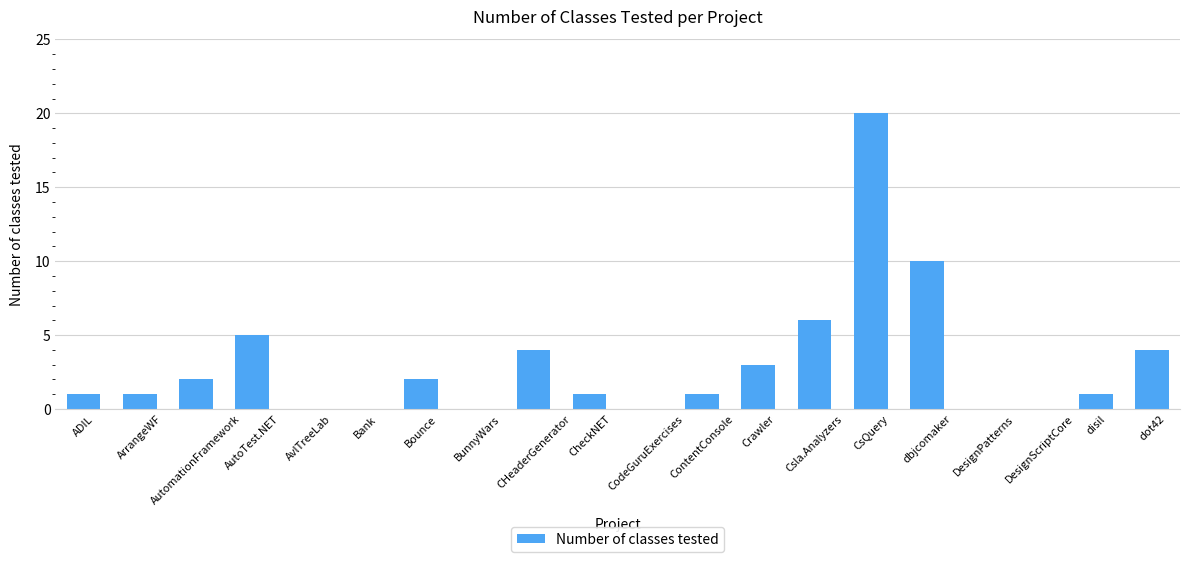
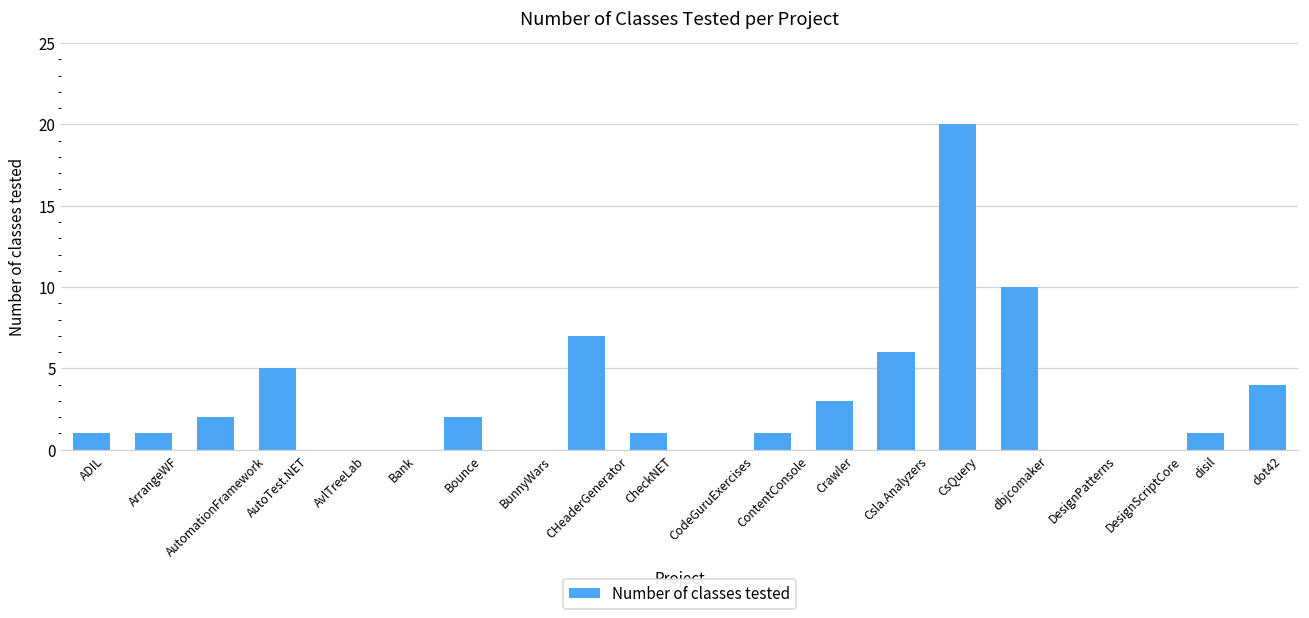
  {
    "ADIL": 1,
    "ArrangeWF": 1,
    "AutomationFramework": 2,
    "AutoTest.NET": 5,
    "AvlTreeLab": 0,
    "Bank": 0,
    "Bounce": 2,
    "BunnyWars": 0,
-   "CHeaderGenerator": 4,
+   "CHeaderGenerator": 7,
    "CheckNET": 1,
    "CodeGuruExercises": 0,
    "ContentConsole": 1,
    "Crawler": 3,
    "Csla.Analyzers": 6,
    "CsQuery": 20,
    "dbjcomaker": 10,
    "DesignPatterns": 0,
    "DesignScriptCore": 0,
    "disil": 1,
    "dot42": 4
  }
